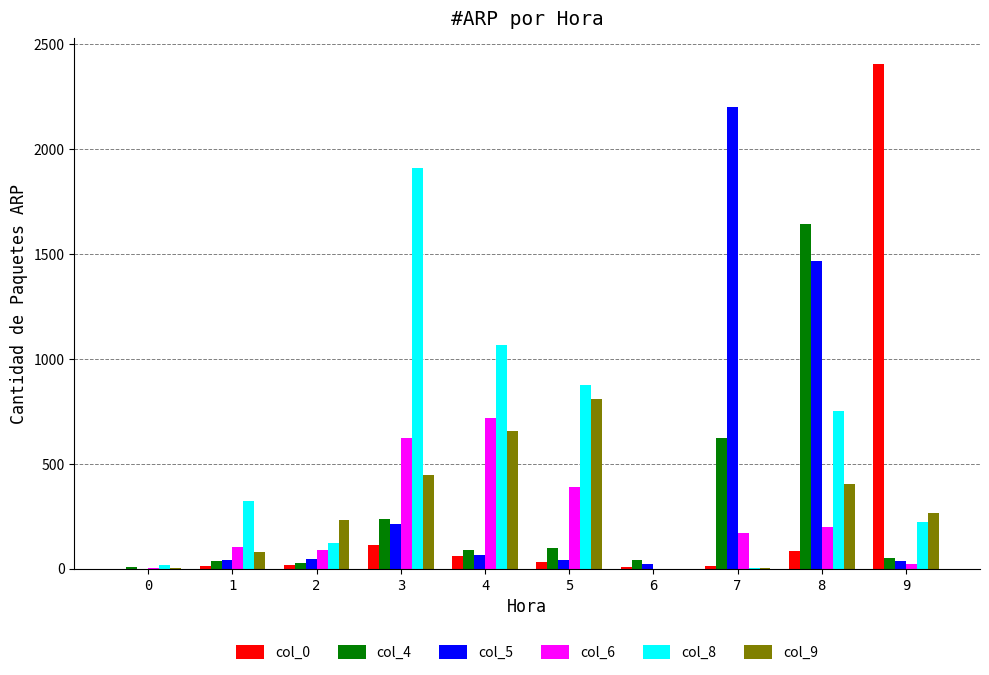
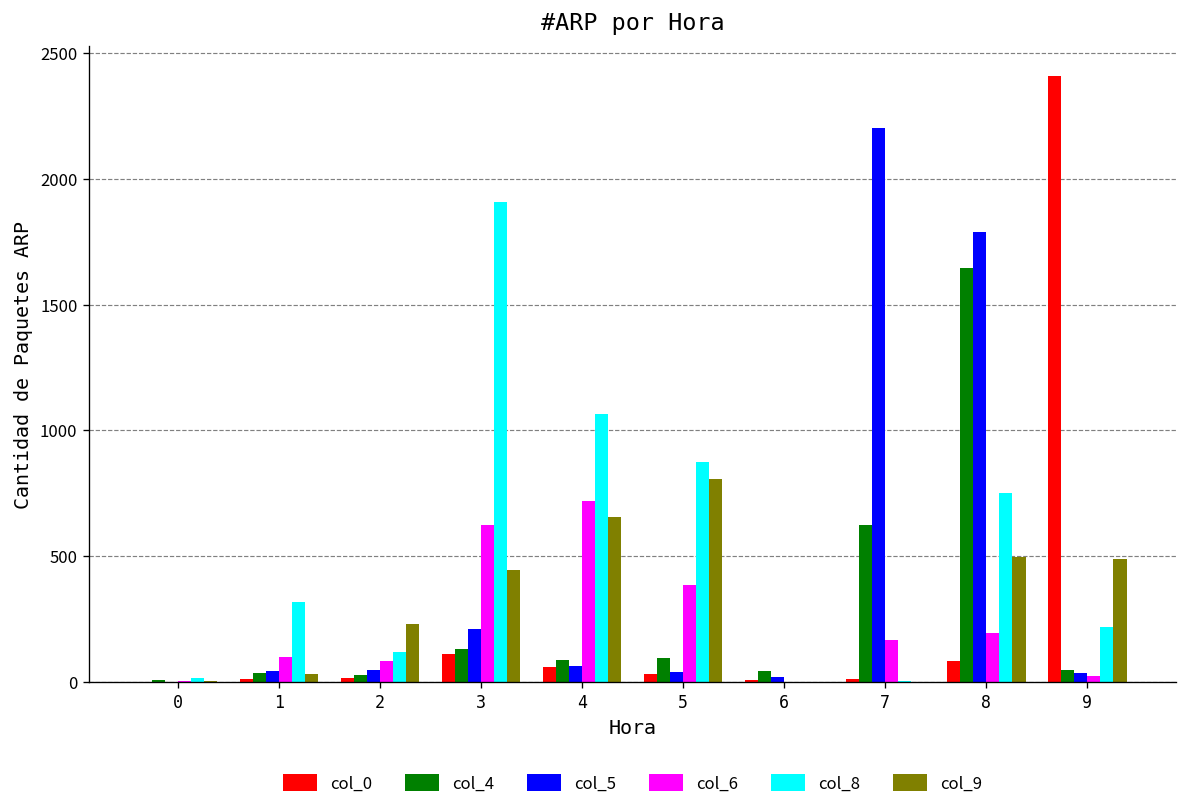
  {
    "col_0": {
      "0": 0,
      "1": 10,
      "2": 20,
      "3": 110,
      "4": 60,
      "5": 30,
      "7": 10,
      "8": 80,
      "9": 2410
    },
    "col_4": {
      "1": 40,
      "2": 30,
-     "3": 240,
+     "3": 130,
      "4": 90,
      "5": 100,
      "6": 40,
      "7": 620,
      "8": 1640,
      "9": 50
    },
    "col_5": {
      "0": 0,
      "1": 40,
      "2": 50,
      "3": 210,
      "4": 70,
      "5": 40,
      "6": 20,
      "7": 2200,
-     "8": 1470,
+     "8": 1790,
      "9": 40
    },
    "col_6": {
      "1": 100,
      "2": 90,
      "3": 620,
      "4": 720,
      "5": 390,
      "6": 0,
      "7": 170,
      "8": 200,
      "9": 20
    },
    "col_8": {
      "0": 20,
      "1": 320,
      "2": 120,
      "3": 1910,
      "4": 1070,
      "5": 870,
      "6": 0,
      "8": 750,
      "9": 220
    },
    "col_9": {
-     "1": 80,
+     "1": 30,
      "2": 230,
      "3": 450,
      "4": 660,
      "5": 810,
      "6": 0,
-     "8": 400,
-     "9": 270
+     "8": 500,
+     "9": 490
    }
  }
